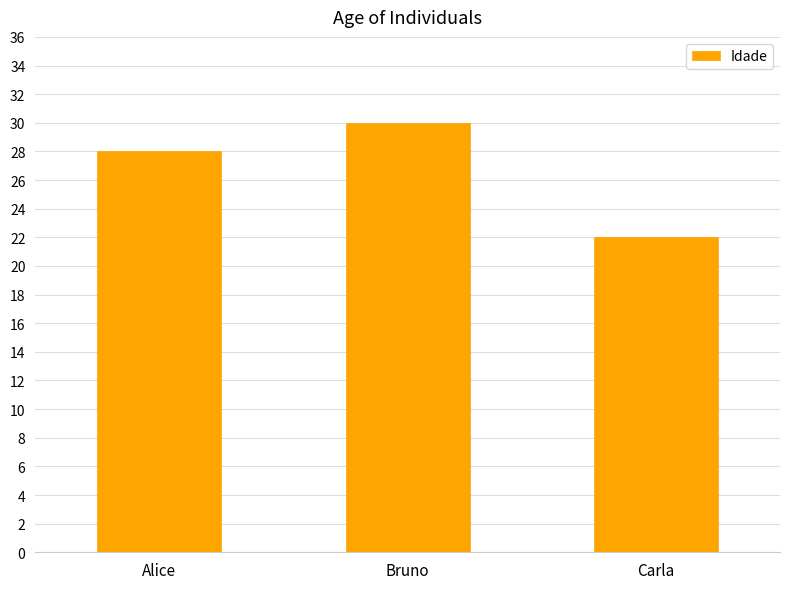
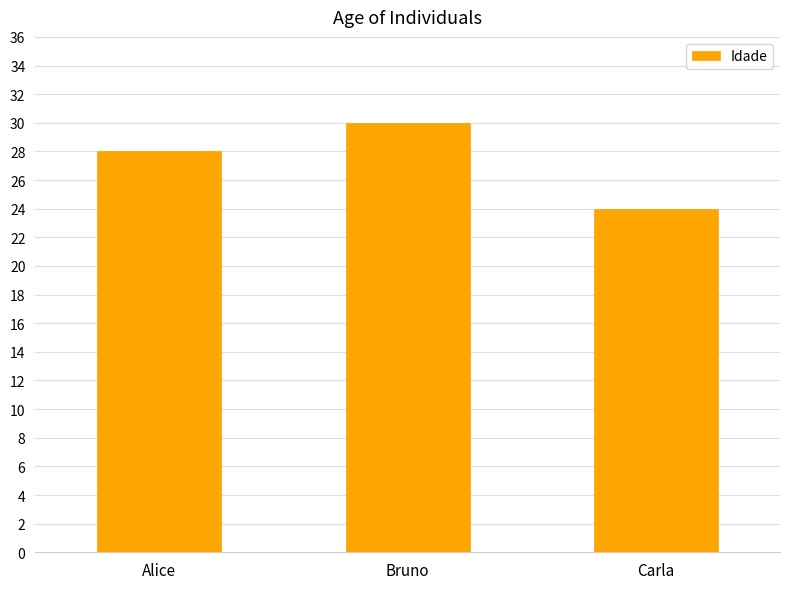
  {
    "Alice": 28,
    "Bruno": 30,
-   "Carla": 22
+   "Carla": 24
  }
